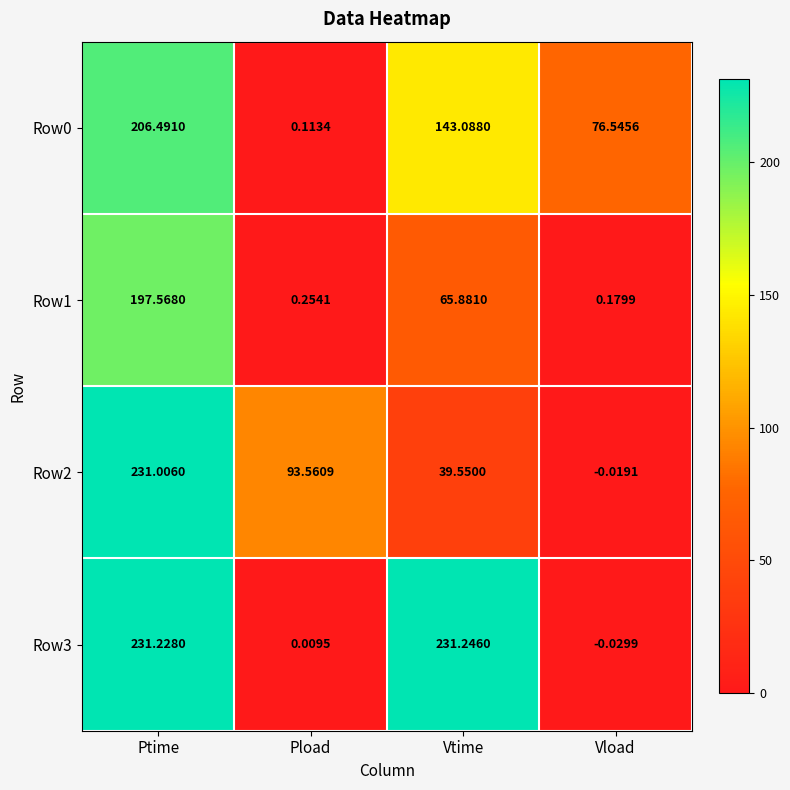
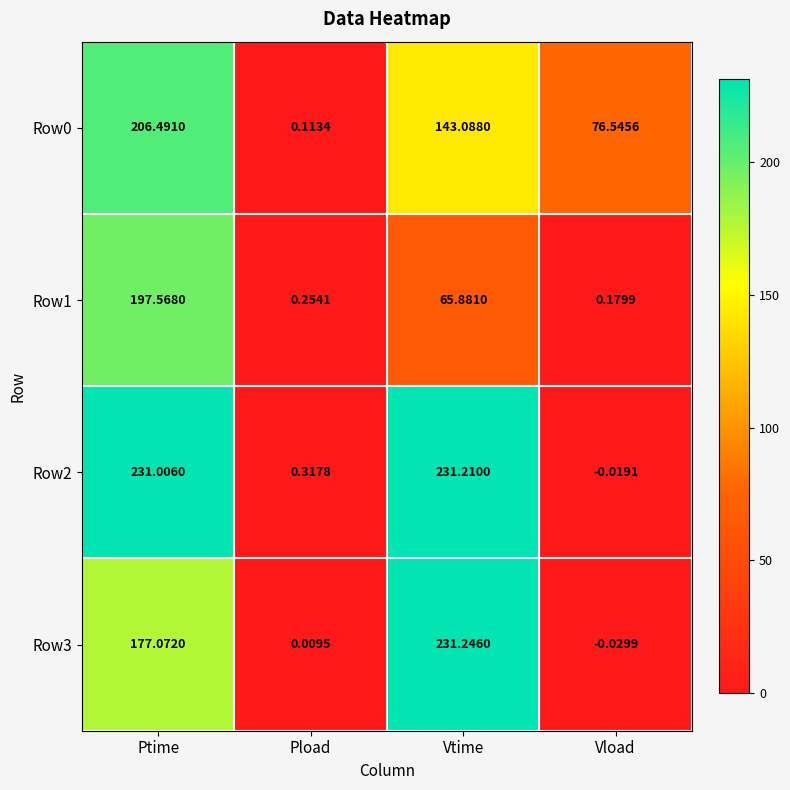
  {
    "Row0": {
      "Ptime": 206.4910,
      "Pload": 0.1134,
      "Vtime": 143.0880,
      "Vload": 76.5456
    },
    "Row1": {
      "Ptime": 197.5680,
      "Pload": 0.2541,
      "Vtime": 65.8810,
      "Vload": 0.1799
    },
    "Row2": {
      "Ptime": 231.0060,
-     "Pload": 93.5609,
-     "Vtime": 39.5500,
+     "Pload": 0.3178,
+     "Vtime": 231.2100,
      "Vload": -0.0191
    },
    "Row3": {
-     "Ptime": 231.2280,
+     "Ptime": 177.0720,
      "Pload": 0.0095,
      "Vtime": 231.2460,
      "Vload": -0.0299
    }
  }
